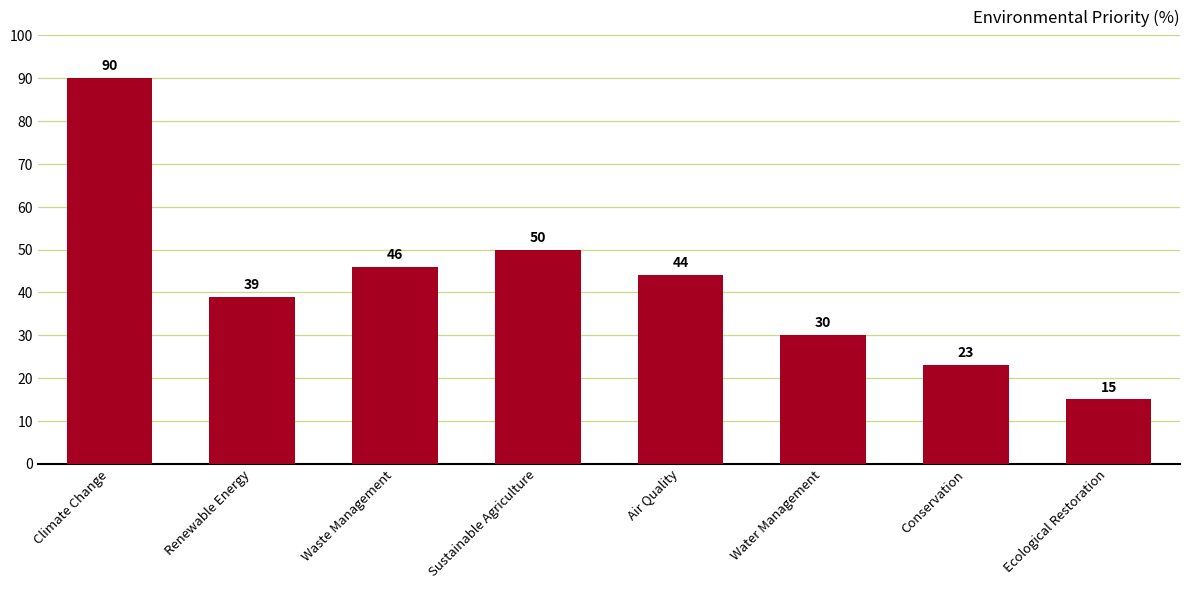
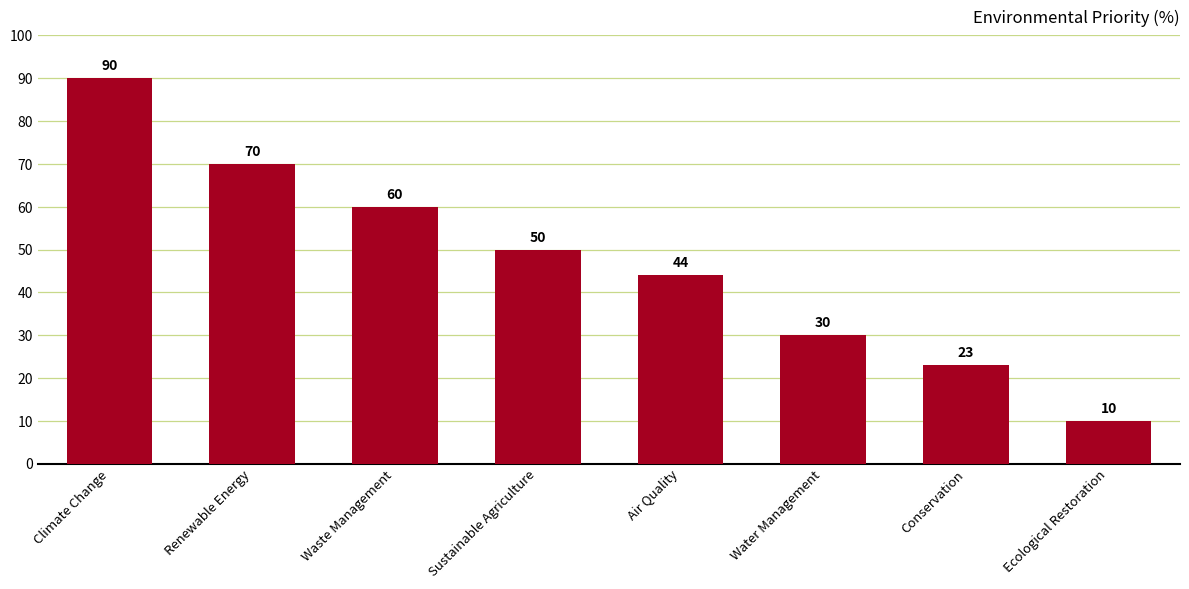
  {
    "Climate Change": 90,
-   "Renewable Energy": 39,
-   "Waste Management": 46,
+   "Renewable Energy": 70,
+   "Waste Management": 60,
    "Sustainable Agriculture": 50,
    "Air Quality": 44,
    "Water Management": 30,
    "Conservation": 23,
-   "Ecological Restoration": 15
+   "Ecological Restoration": 10
  }
